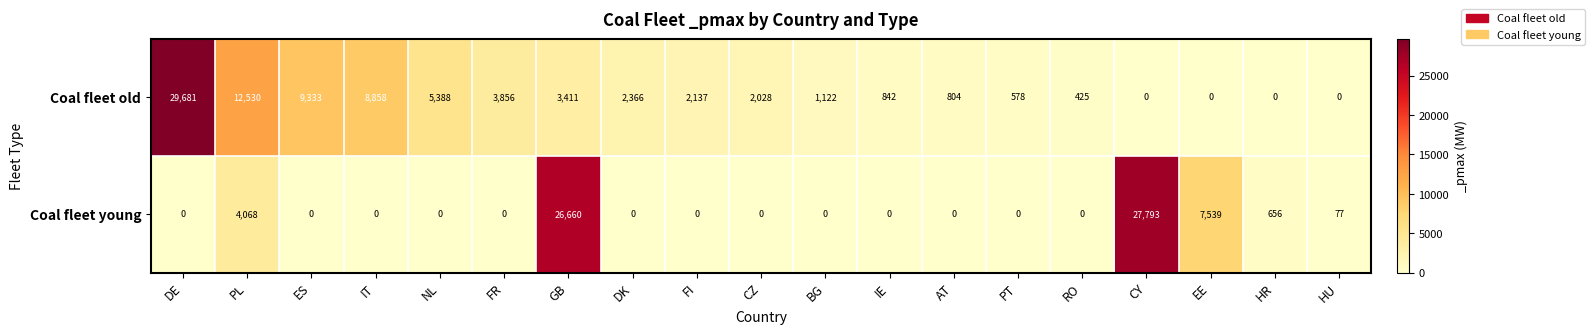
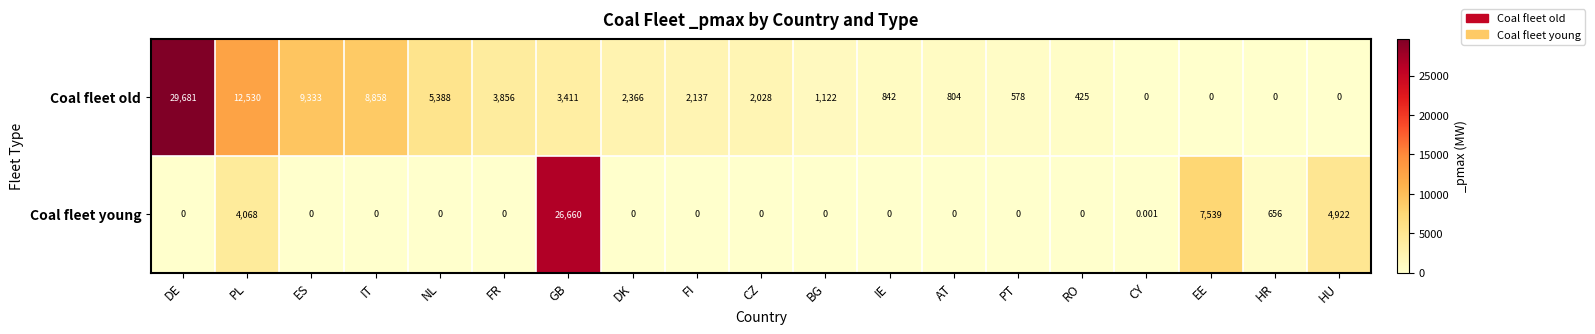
  {
    "Coal fleet old": {
      "DE": "29,681",
      "PL": "12,530",
      "ES": "9,333",
      "IT": "8,858",
      "NL": "5,388",
      "FR": "3,856",
      "GB": "3,411",
      "DK": "2,366",
      "FI": "2,137",
      "CZ": "2,028",
      "BG": "1,122",
      "IE": "842",
      "AT": "804",
      "PT": "578",
      "RO": "425",
      "CY": "0",
      "EE": "0",
      "HR": "0",
      "HU": "0"
    },
    "Coal fleet young": {
      "DE": "0",
      "PL": "4,068",
      "ES": "0",
      "IT": "0",
      "NL": "0",
      "FR": "0",
      "GB": "26,660",
      "DK": "0",
      "FI": "0",
      "CZ": "0",
      "BG": "0",
      "IE": "0",
      "AT": "0",
      "PT": "0",
      "RO": "0",
-     "CY": "27,793",
+     "CY": "0.001",
      "EE": "7,539",
      "HR": "656",
-     "HU": "77"
+     "HU": "4,922"
    }
  }
